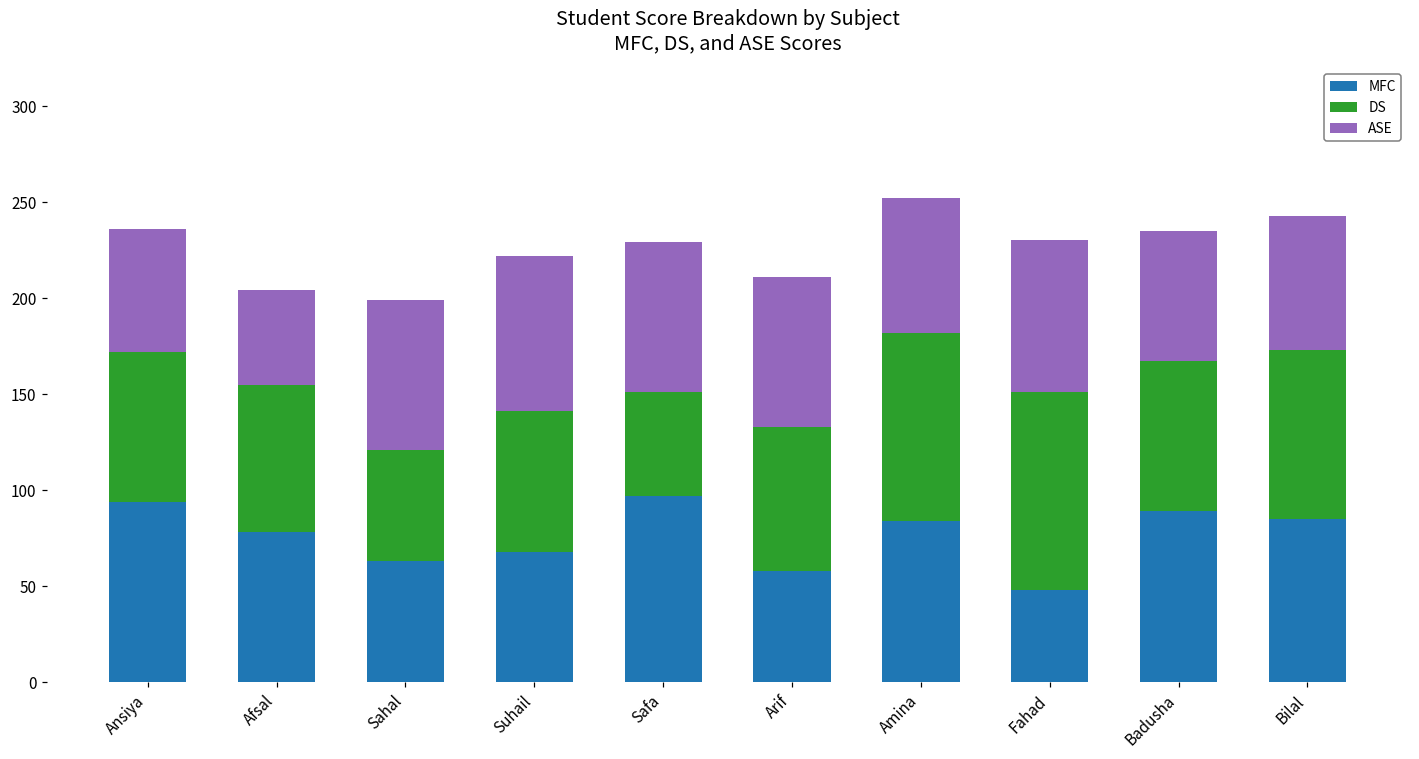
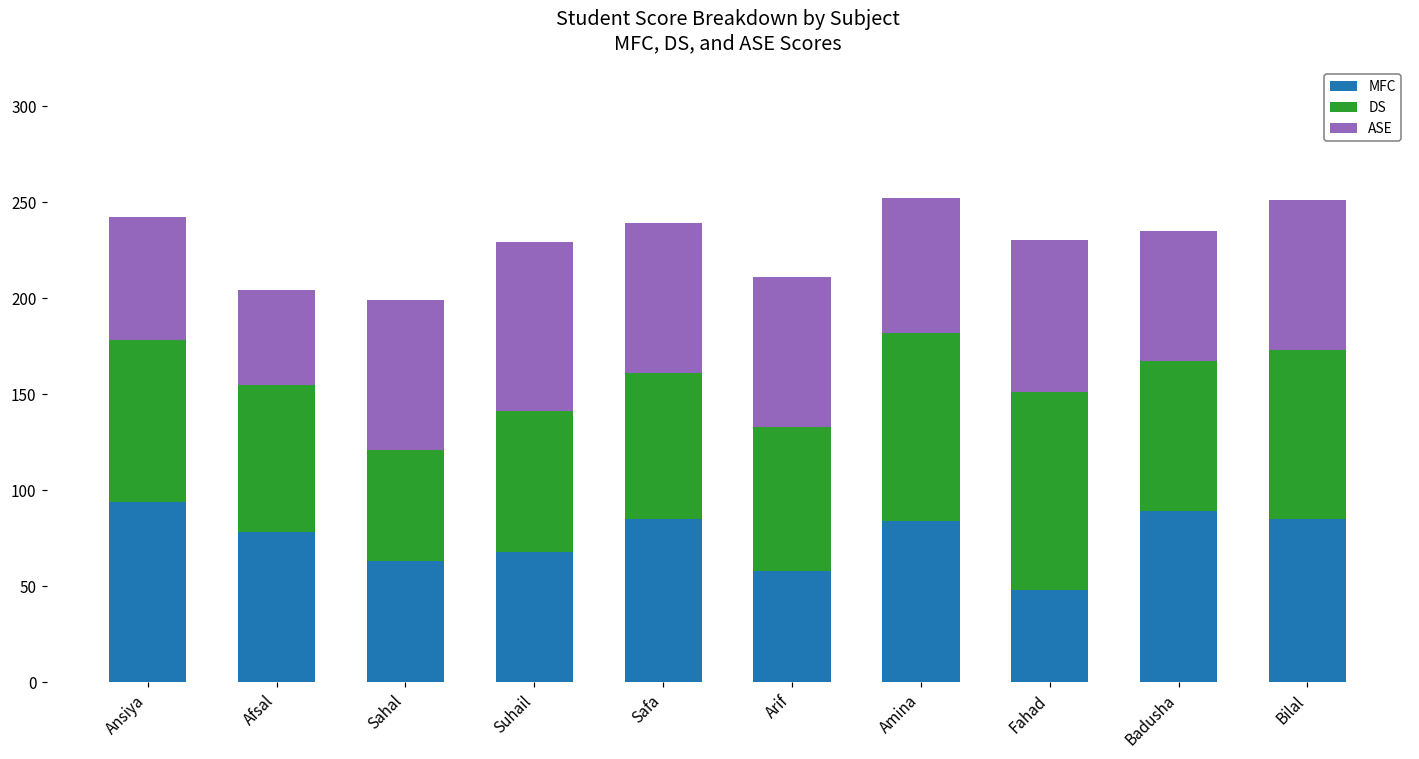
  {
    "MFC": {
      "Ansiya": 94,
      "Afsal": 78,
      "Sahal": 63,
      "Suhail": 68,
-     "Safa": 97,
+     "Safa": 85,
      "Arif": 58,
      "Amina": 84,
      "Fahad": 48,
      "Badusha": 89,
      "Bilal": 85
    },
    "DS": {
-     "Ansiya": 78,
+     "Ansiya": 84,
      "Afsal": 77,
      "Sahal": 58,
      "Suhail": 73,
-     "Safa": 54,
+     "Safa": 76,
      "Arif": 75,
      "Amina": 98,
      "Fahad": 103,
      "Badusha": 78,
      "Bilal": 88
    },
    "ASE": {
      "Ansiya": 64,
      "Afsal": 49,
      "Sahal": 78,
-     "Suhail": 81,
+     "Suhail": 88,
      "Safa": 78,
      "Arif": 78,
      "Amina": 70,
      "Fahad": 79,
      "Badusha": 68,
-     "Bilal": 70
+     "Bilal": 78
    }
  }
